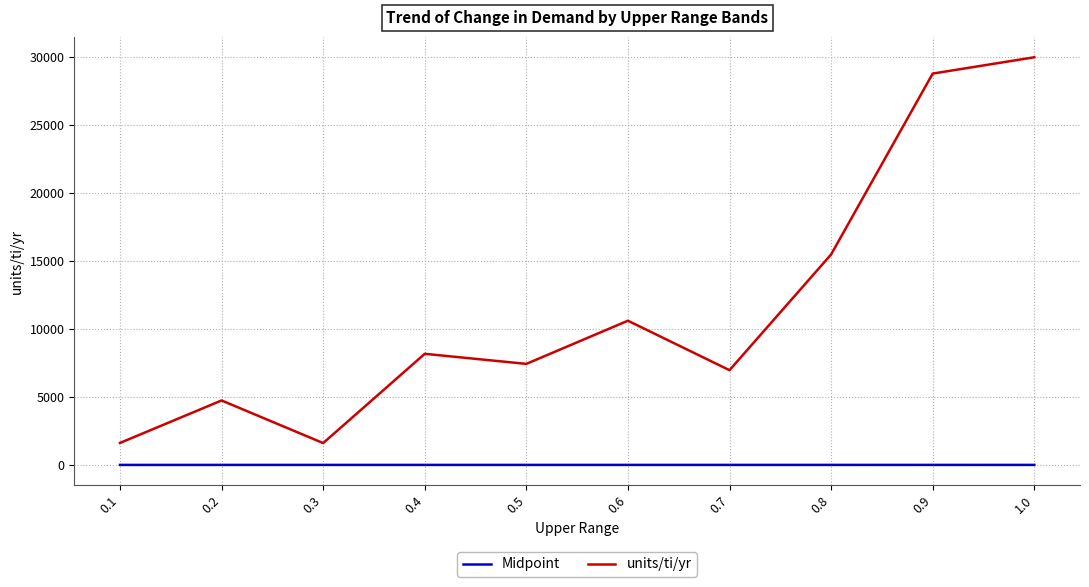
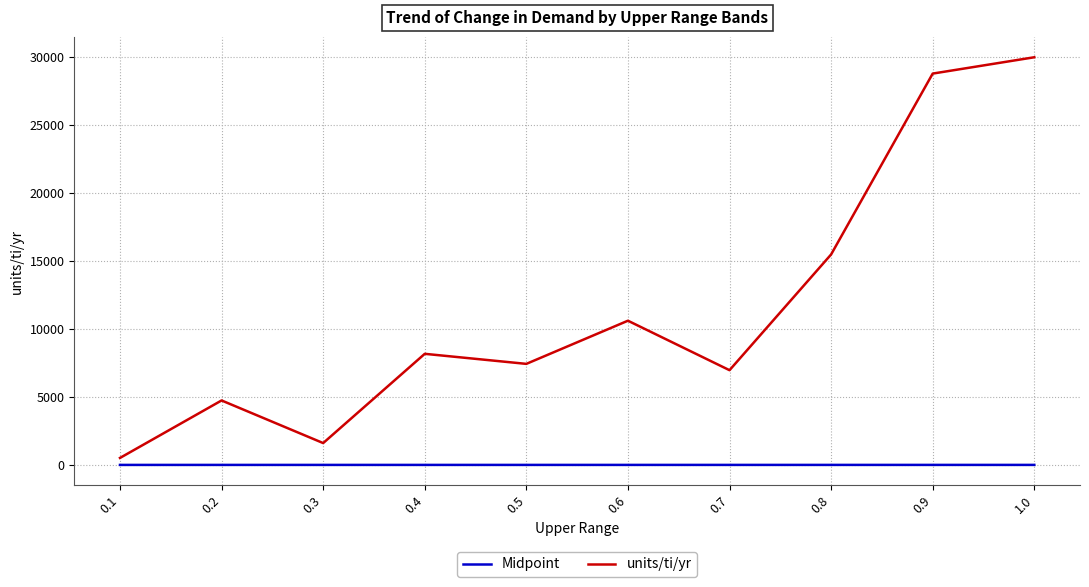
  {
    "Midpoint": {
      "0.1": 0,
      "0.2": 0,
      "0.3": 0,
      "0.4": 0,
      "0.5": 0,
      "0.6": 0,
      "0.7": 0,
      "0.8": 0,
      "0.9": 0,
      "1.0": 0
    },
    "units/ti/yr": {
-     "0.1": 1600,
+     "0.1": 500,
      "0.2": 4700,
      "0.3": 1600,
      "0.4": 8200,
      "0.5": 7400,
      "0.6": 10600,
      "0.7": 7000,
      "0.8": 15500,
      "0.9": 28800,
      "1.0": 30000
    }
  }
